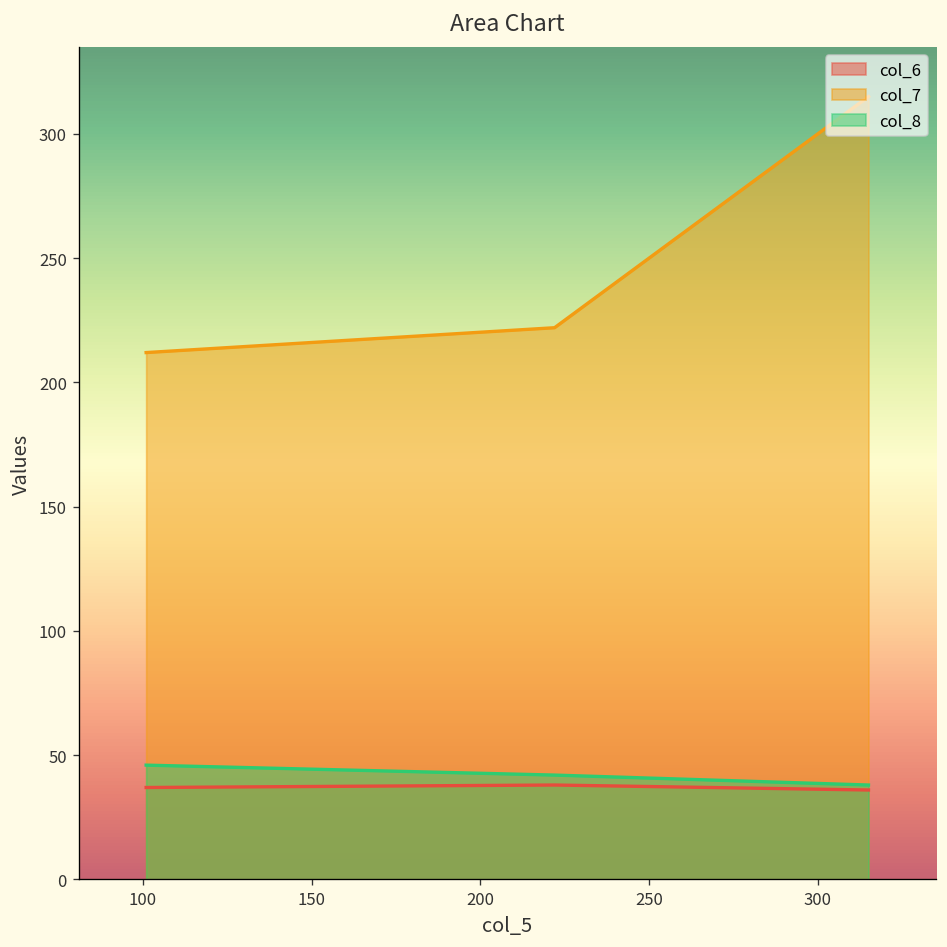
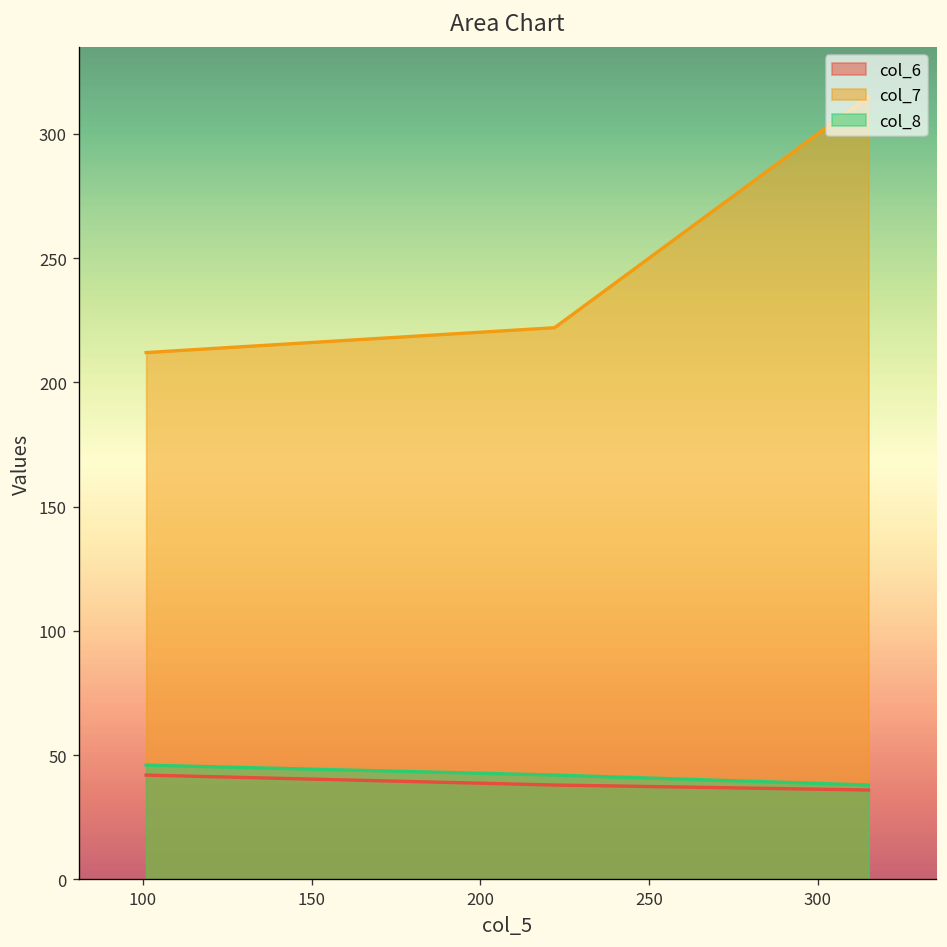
  {
    "col_6": {
-     "100": 37
+     "100": 42
    },
    "col_7": {
      "100": 212
    },
    "col_8": {
      "100": 46
    }
  }
